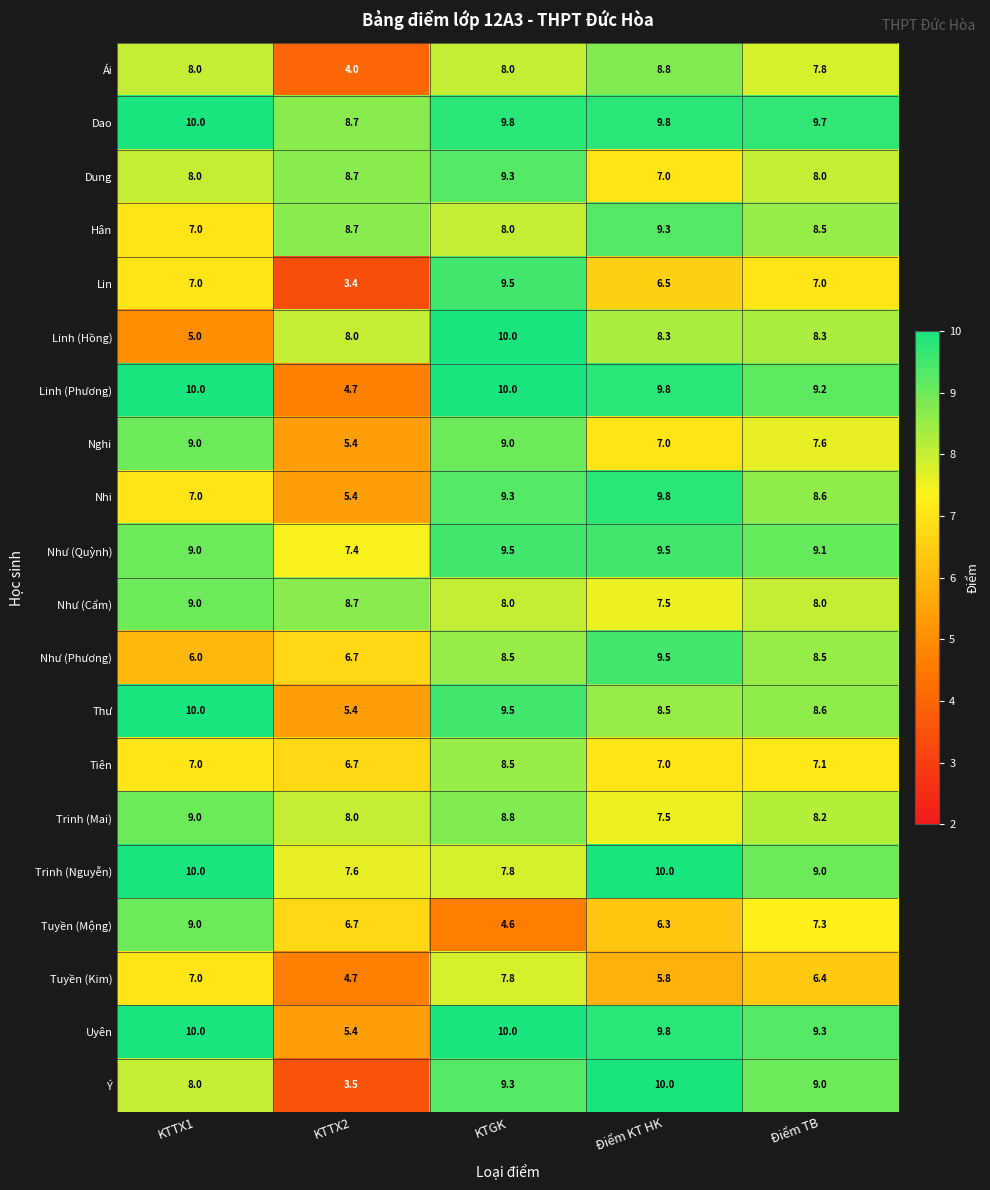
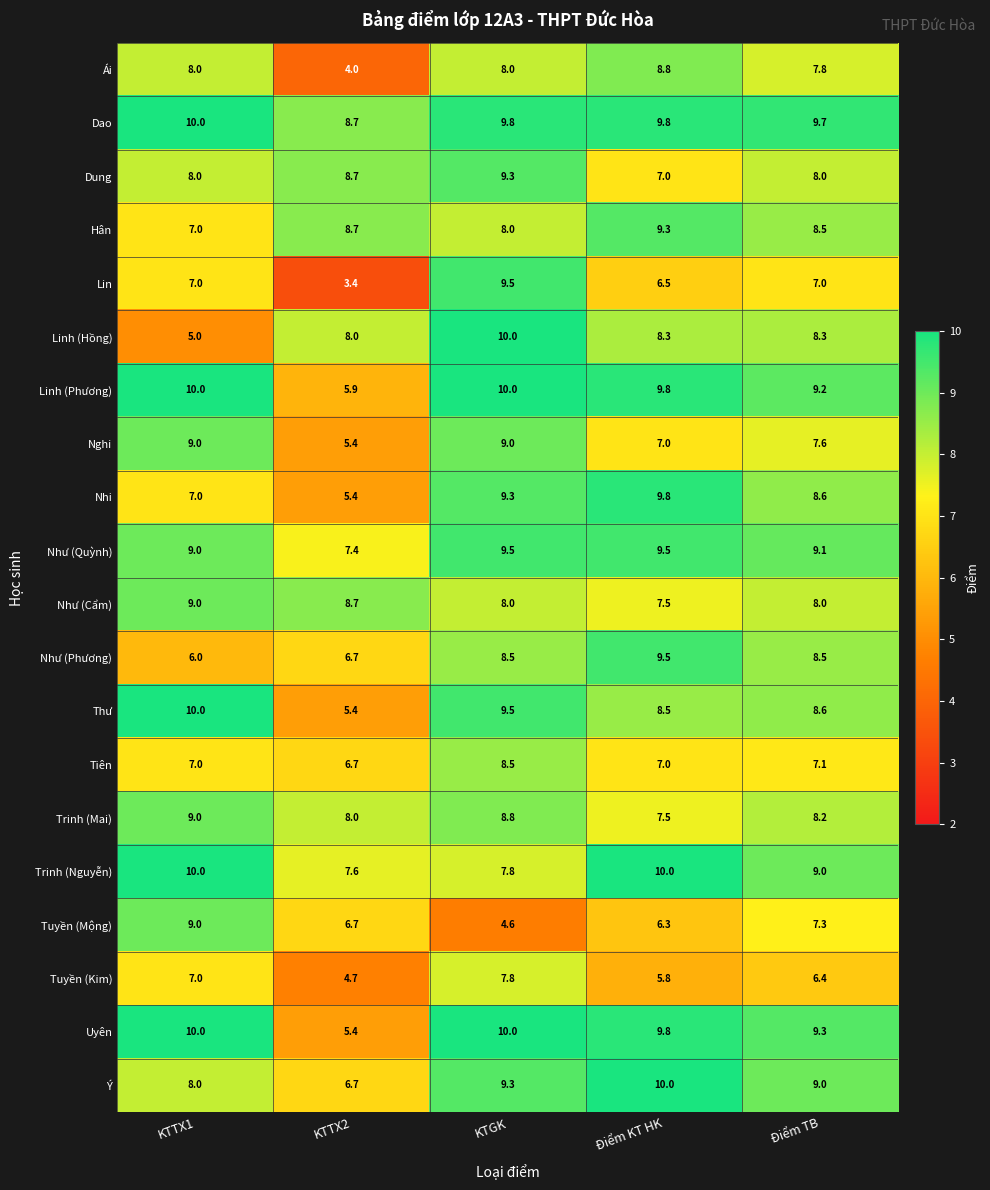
  {
    "Ái": {
      "KTTX1": 8.0,
      "KTTX2": 4.0,
      "KTGK": 8.0,
      "Điểm KT HK": 8.8,
      "Điểm TB": 7.8
    },
    "Dao": {
      "KTTX1": 10.0,
      "KTTX2": 8.7,
      "KTGK": 9.8,
      "Điểm KT HK": 9.8,
      "Điểm TB": 9.7
    },
    "Dung": {
      "KTTX1": 8.0,
      "KTTX2": 8.7,
      "KTGK": 9.3,
      "Điểm KT HK": 7.0,
      "Điểm TB": 8.0
    },
    "Hân": {
      "KTTX1": 7.0,
      "KTTX2": 8.7,
      "KTGK": 8.0,
      "Điểm KT HK": 9.3,
      "Điểm TB": 8.5
    },
    "Lin": {
      "KTTX1": 7.0,
      "KTTX2": 3.4,
      "KTGK": 9.5,
      "Điểm KT HK": 6.5,
      "Điểm TB": 7.0
    },
    "Linh (Hồng)": {
      "KTTX1": 5.0,
      "KTTX2": 8.0,
      "KTGK": 10.0,
      "Điểm KT HK": 8.3,
      "Điểm TB": 8.3
    },
    "Linh (Phương)": {
      "KTTX1": 10.0,
-     "KTTX2": 4.7,
+     "KTTX2": 5.9,
      "KTGK": 10.0,
      "Điểm KT HK": 9.8,
      "Điểm TB": 9.2
    },
    "Nghi": {
      "KTTX1": 9.0,
      "KTTX2": 5.4,
      "KTGK": 9.0,
      "Điểm KT HK": 7.0,
      "Điểm TB": 7.6
    },
    "Nhi": {
      "KTTX1": 7.0,
      "KTTX2": 5.4,
      "KTGK": 9.3,
      "Điểm KT HK": 9.8,
      "Điểm TB": 8.6
    },
    "Như (Quỳnh)": {
      "KTTX1": 9.0,
      "KTTX2": 7.4,
      "KTGK": 9.5,
      "Điểm KT HK": 9.5,
      "Điểm TB": 9.1
    },
    "Như (Cẩm)": {
      "KTTX1": 9.0,
      "KTTX2": 8.7,
      "KTGK": 8.0,
      "Điểm KT HK": 7.5,
      "Điểm TB": 8.0
    },
    "Như (Phương)": {
      "KTTX1": 6.0,
      "KTTX2": 6.7,
      "KTGK": 8.5,
      "Điểm KT HK": 9.5,
      "Điểm TB": 8.5
    },
    "Thư": {
      "KTTX1": 10.0,
      "KTTX2": 5.4,
      "KTGK": 9.5,
      "Điểm KT HK": 8.5,
      "Điểm TB": 8.6
    },
    "Tiên": {
      "KTTX1": 7.0,
      "KTTX2": 6.7,
      "KTGK": 8.5,
      "Điểm KT HK": 7.0,
      "Điểm TB": 7.1
    },
    "Trinh (Mai)": {
      "KTTX1": 9.0,
      "KTTX2": 8.0,
      "KTGK": 8.8,
      "Điểm KT HK": 7.5,
      "Điểm TB": 8.2
    },
    "Trinh (Nguyễn)": {
      "KTTX1": 10.0,
      "KTTX2": 7.6,
      "KTGK": 7.8,
      "Điểm KT HK": 10.0,
      "Điểm TB": 9.0
    },
    "Tuyền (Mộng)": {
      "KTTX1": 9.0,
      "KTTX2": 6.7,
      "KTGK": 4.6,
      "Điểm KT HK": 6.3,
      "Điểm TB": 7.3
    },
    "Tuyền (Kim)": {
      "KTTX1": 7.0,
      "KTTX2": 4.7,
      "KTGK": 7.8,
      "Điểm KT HK": 5.8,
      "Điểm TB": 6.4
    },
    "Uyên": {
      "KTTX1": 10.0,
      "KTTX2": 5.4,
      "KTGK": 10.0,
      "Điểm KT HK": 9.8,
      "Điểm TB": 9.3
    },
    "Ý": {
      "KTTX1": 8.0,
-     "KTTX2": 3.5,
+     "KTTX2": 6.7,
      "KTGK": 9.3,
      "Điểm KT HK": 10.0,
      "Điểm TB": 9.0
    }
  }
